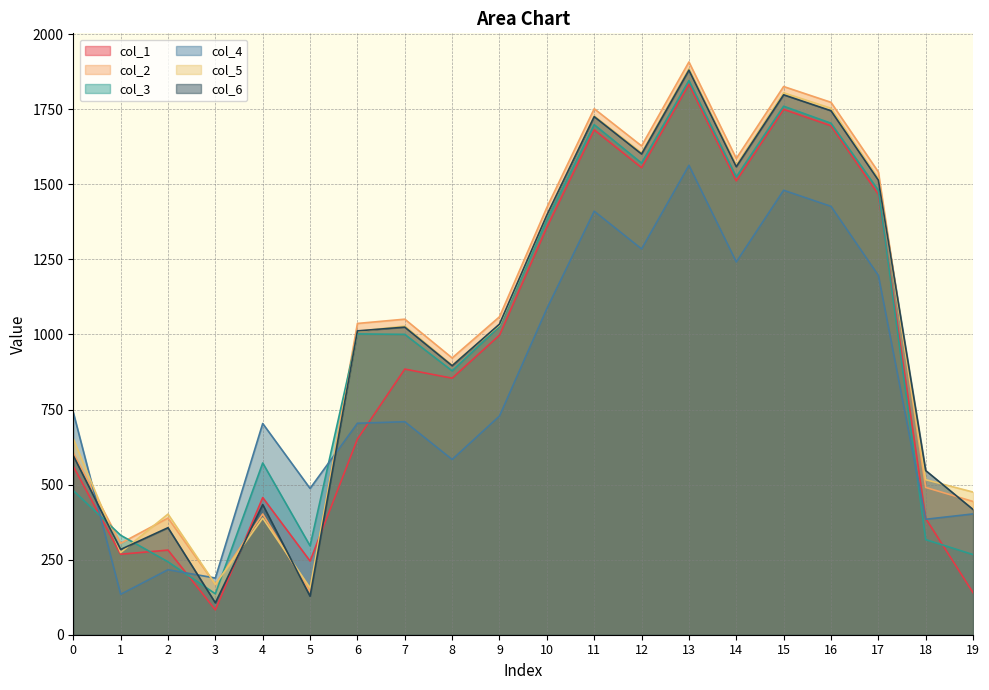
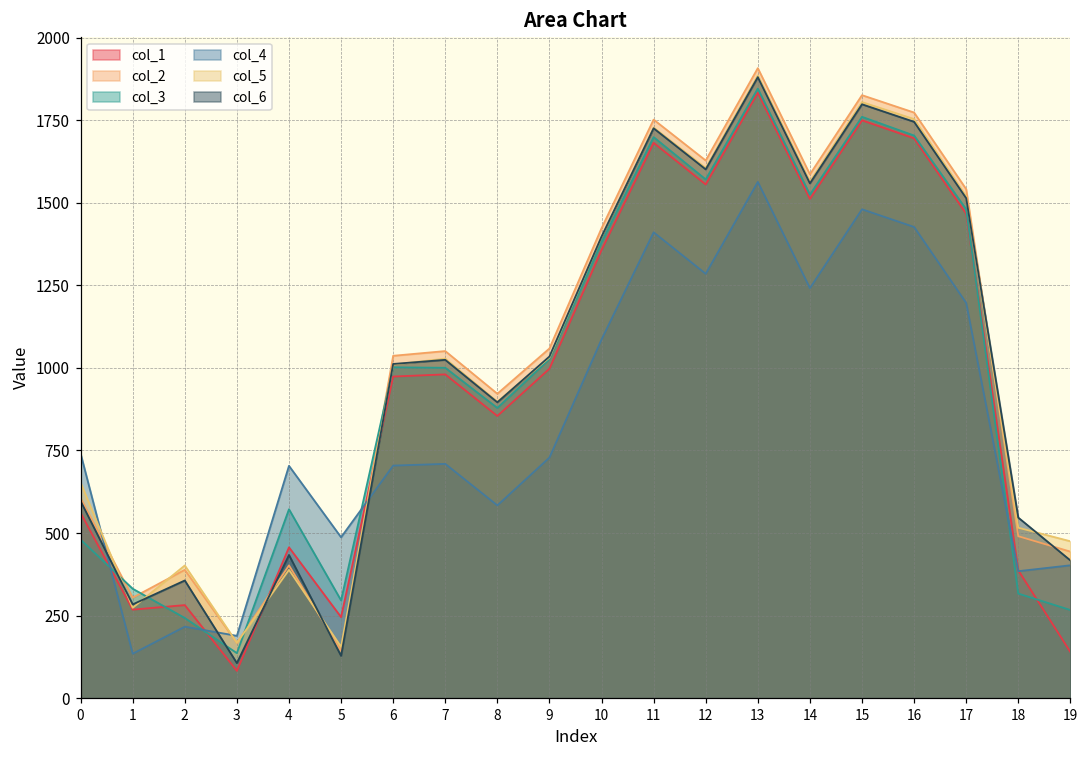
  {
    "col_1": {
      "0": 560,
      "2": 280,
      "3": 80,
      "4": 460,
      "5": 250,
-     "6": 650,
-     "7": 880,
+     "6": 970,
+     "7": 980,
      "8": 850,
      "9": 1000,
      "10": 1360,
      "11": 1680,
      "12": 1560,
      "13": 1830,
      "14": 1510,
      "15": 1750,
      "16": 1700,
      "17": 1470,
      "19": 140
    },
    "col_6": {
      "0": 600,
      "1": 280,
      "2": 360,
      "3": 110,
      "4": 430,
      "5": 130,
      "18": 550,
      "19": 420
    }
  }
